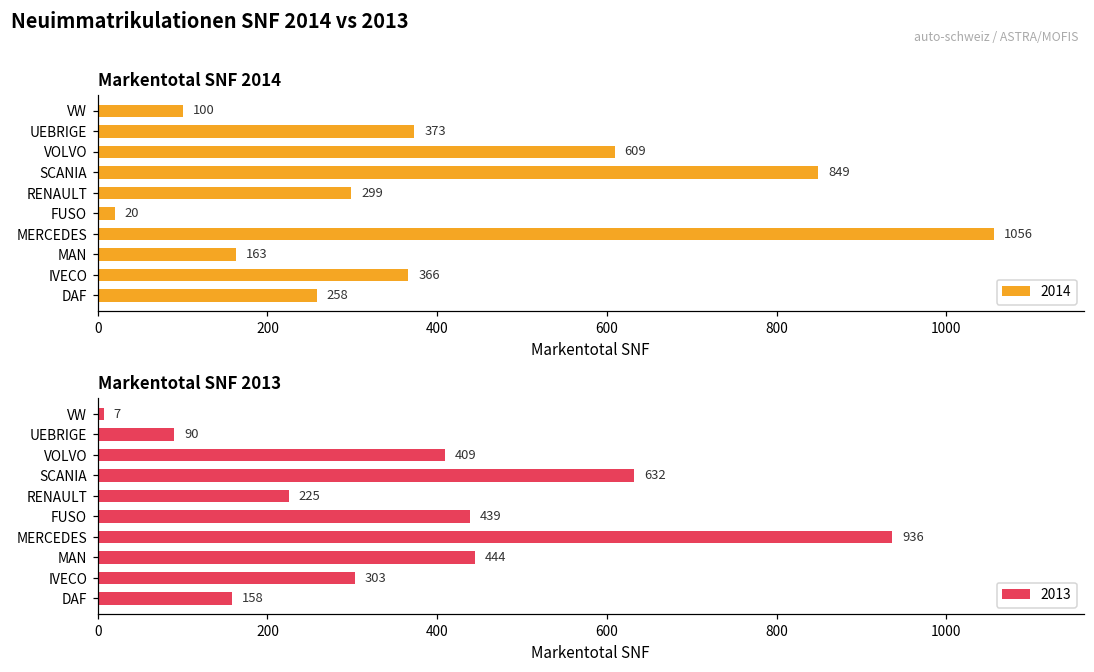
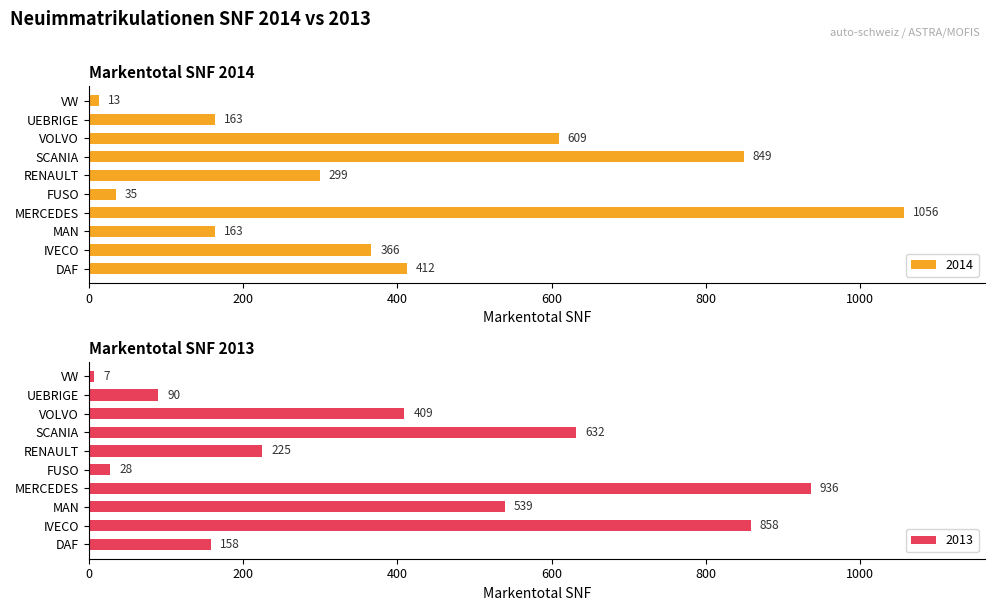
  {
    "Markentotal SNF 2014": {
-     "VW": 100,
-     "UEBRIGE": 373,
+     "VW": 13,
+     "UEBRIGE": 163,
      "VOLVO": 609,
      "SCANIA": 849,
      "RENAULT": 299,
-     "FUSO": 20,
+     "FUSO": 35,
      "MERCEDES": 1056,
      "MAN": 163,
      "IVECO": 366,
-     "DAF": 258
+     "DAF": 412
    },
    "Markentotal SNF 2013": {
      "VW": 7,
      "UEBRIGE": 90,
      "VOLVO": 409,
      "SCANIA": 632,
      "RENAULT": 225,
-     "FUSO": 439,
+     "FUSO": 28,
      "MERCEDES": 936,
-     "MAN": 444,
-     "IVECO": 303,
+     "MAN": 539,
+     "IVECO": 858,
      "DAF": 158
    }
  }
